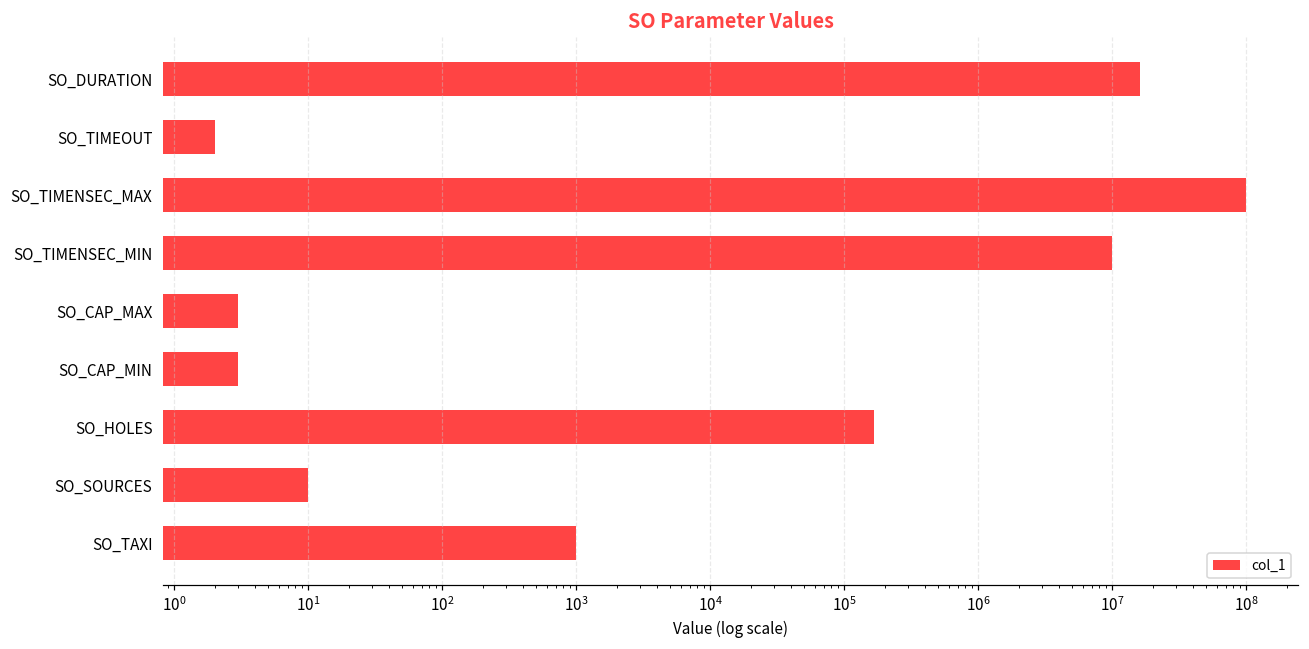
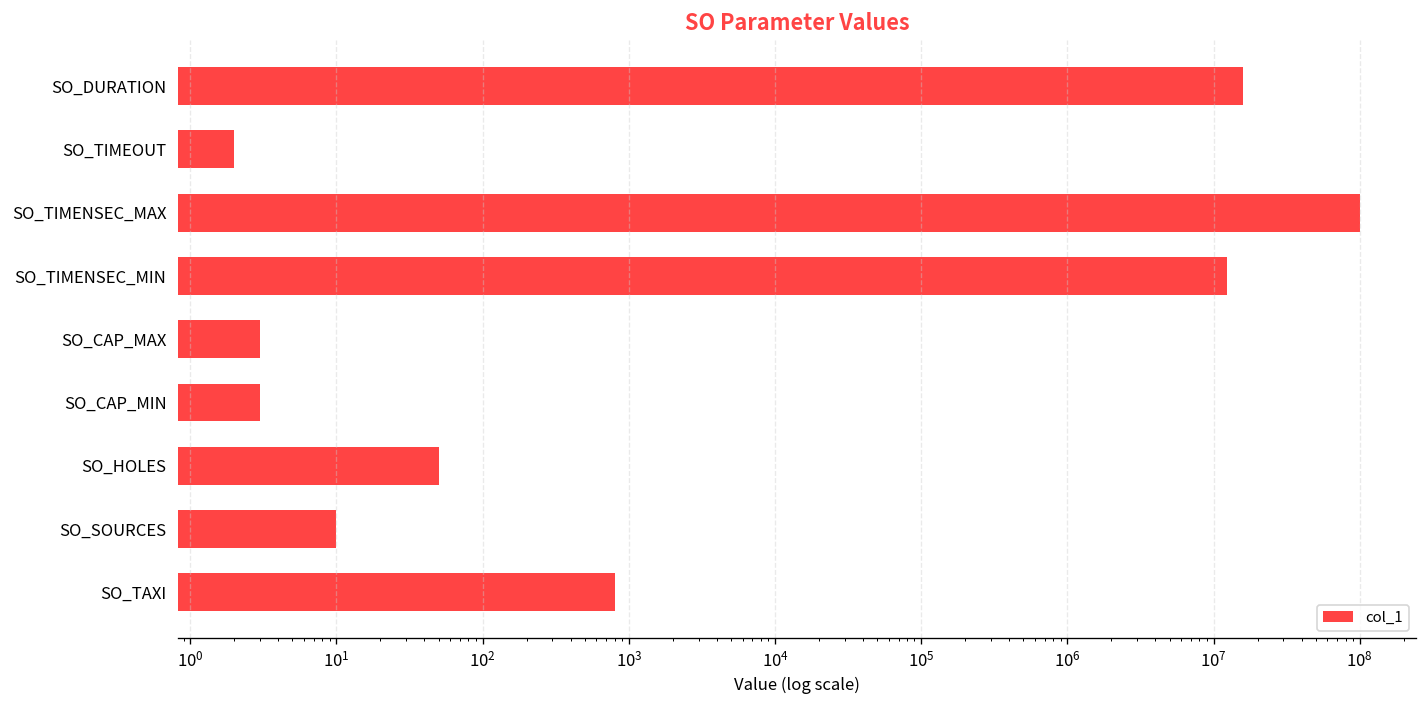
  {
    "SO_DURATION": 16000000,
    "SO_TIMEOUT": 2,
    "SO_TIMENSEC_MAX": 100000000,
-   "SO_TIMENSEC_MIN": 10000000,
+   "SO_TIMENSEC_MIN": 12000000,
    "SO_CAP_MAX": 3,
    "SO_CAP_MIN": 3,
-   "SO_HOLES": 170000,
+   "SO_HOLES": 50,
    "SO_SOURCES": 10,
-   "SO_TAXI": 1000
+   "SO_TAXI": 800
  }
